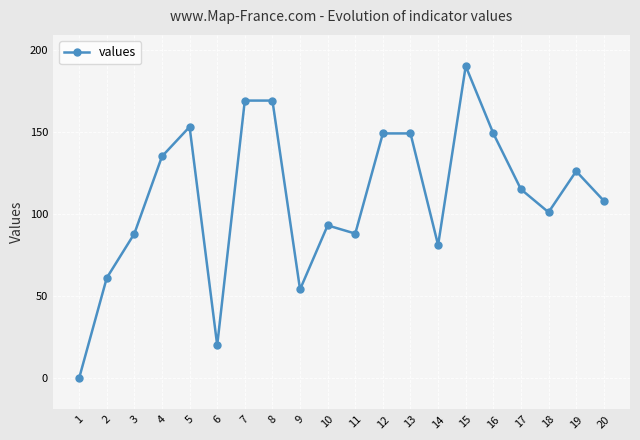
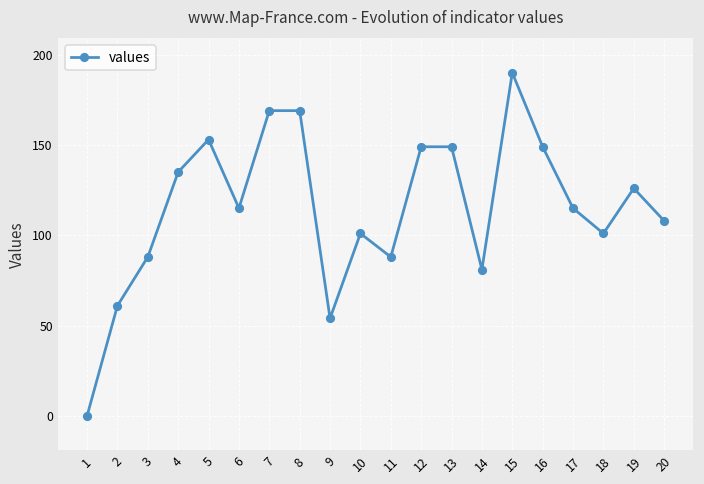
  {
    "1": 0,
    "2": 61,
    "3": 88,
    "4": 135,
    "5": 153,
-   "6": 20,
+   "6": 115,
    "7": 169,
    "8": 169,
    "9": 54,
-   "10": 93,
+   "10": 101,
    "11": 88,
    "12": 149,
    "13": 149,
    "14": 81,
    "15": 190,
    "16": 149,
    "17": 115,
    "18": 101,
    "19": 126,
    "20": 108
  }
